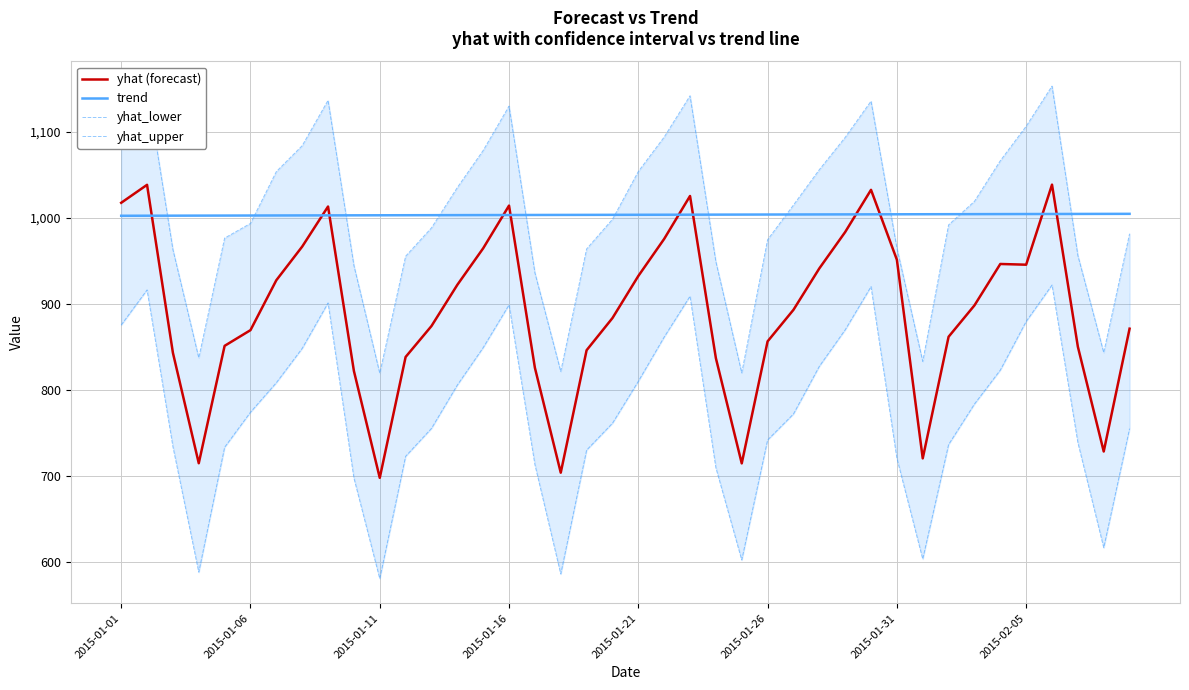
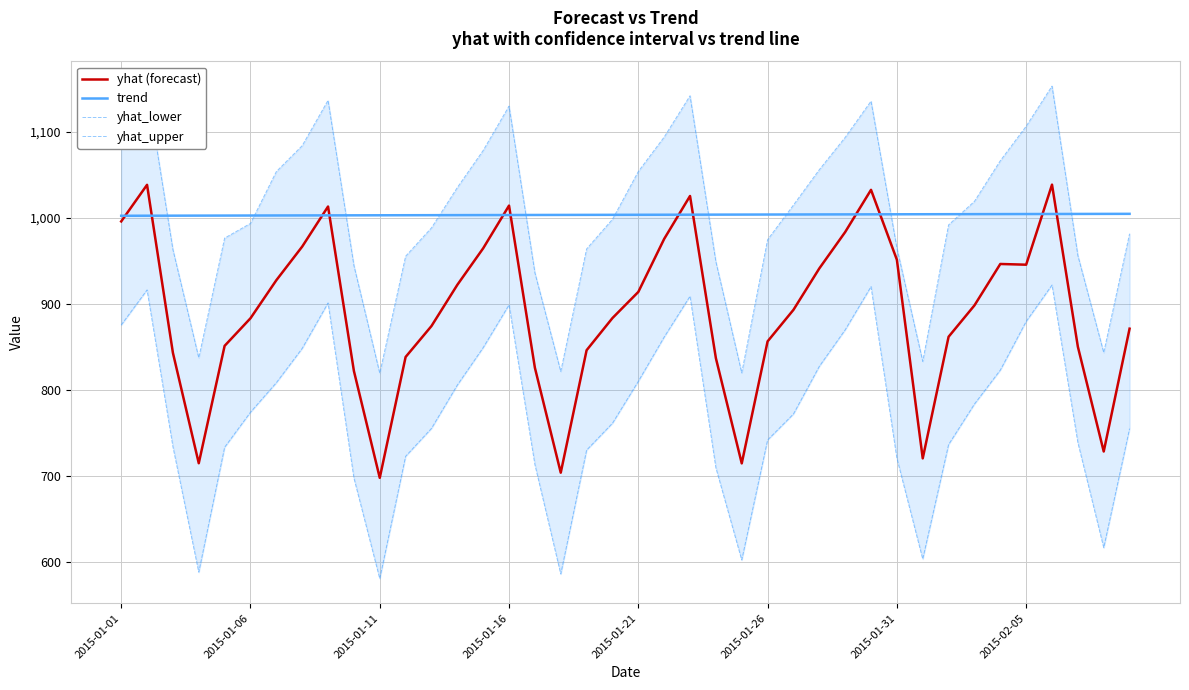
  {
    "yhat (forecast)": {
-     "2015-01-01": "1,020",
-     "2015-01-06": "870",
+     "2015-01-01": "1,000",
+     "2015-01-06": "880",
      "2015-01-11": "700",
      "2015-01-16": "1,010",
-     "2015-01-21": "930",
+     "2015-01-21": "910",
      "2015-01-26": "860",
      "2015-01-31": "950",
      "2015-02-05": "950"
    }
  }
